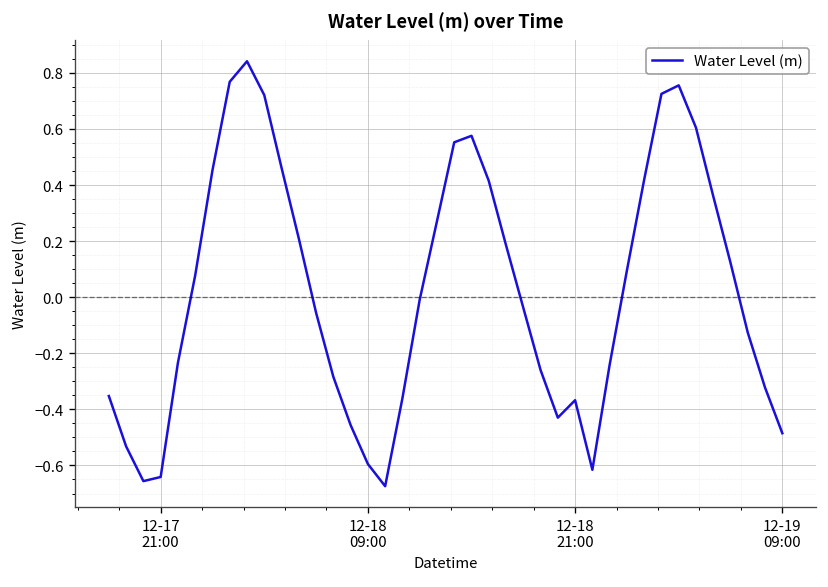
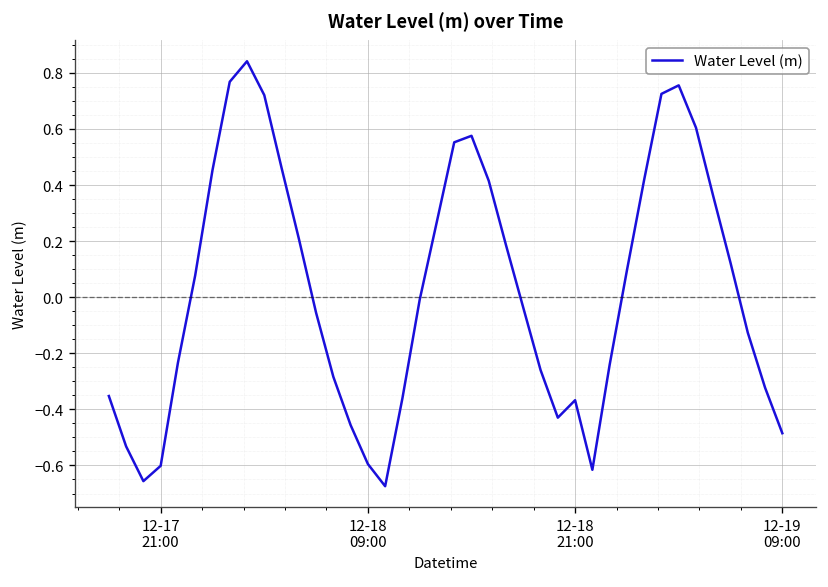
  {
-   "12-17 21:00": -0.64,
+   "12-17 21:00": -0.60,
    "12-18 09:00": -0.59,
    "12-18 21:00": -0.37,
    "12-19 09:00": -0.49
  }
